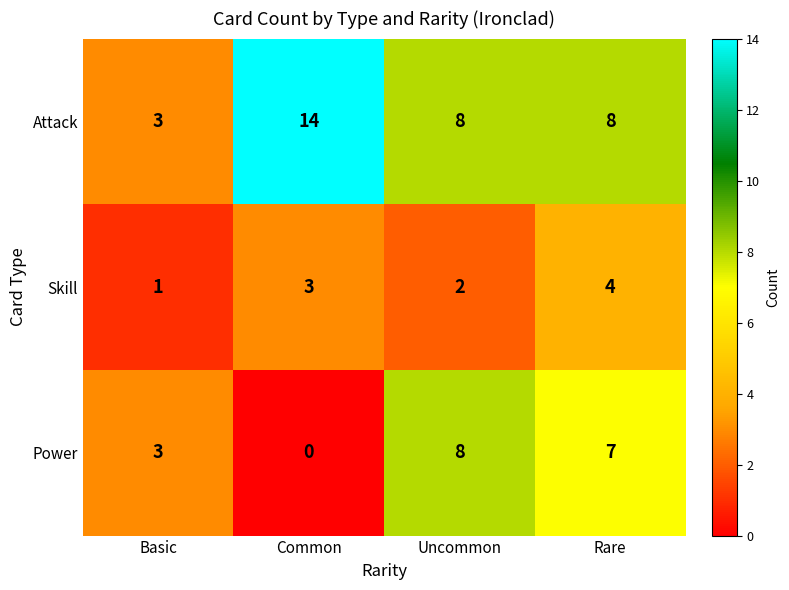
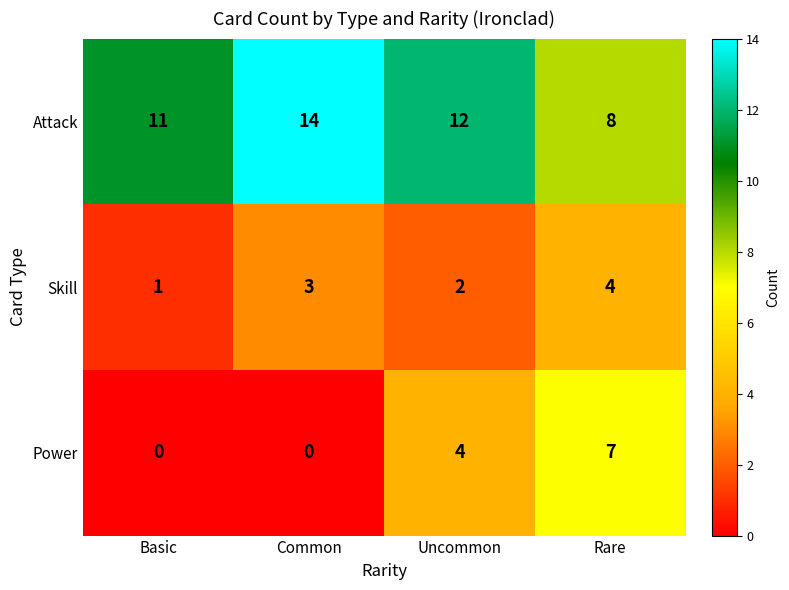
  {
    "Attack": {
-     "Basic": 3,
+     "Basic": 11,
      "Common": 14,
-     "Uncommon": 8,
+     "Uncommon": 12,
      "Rare": 8
    },
    "Skill": {
      "Basic": 1,
      "Common": 3,
      "Uncommon": 2,
      "Rare": 4
    },
    "Power": {
-     "Basic": 3,
+     "Basic": 0,
      "Common": 0,
-     "Uncommon": 8,
+     "Uncommon": 4,
      "Rare": 7
    }
  }
